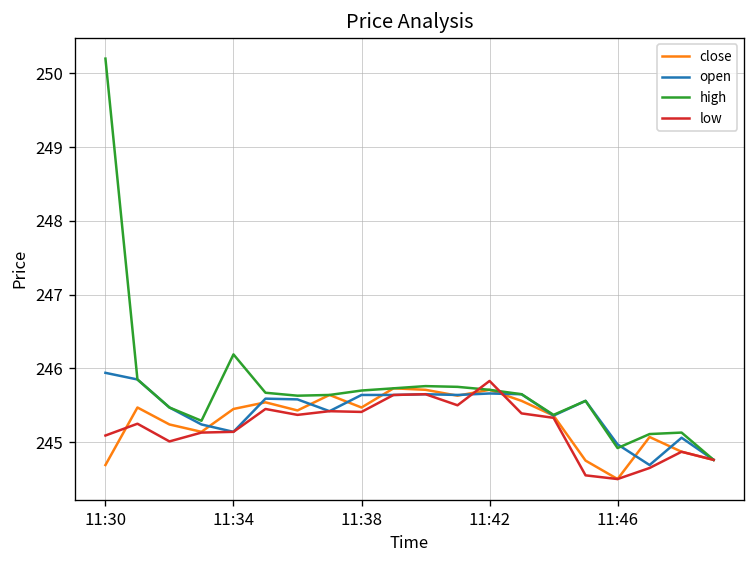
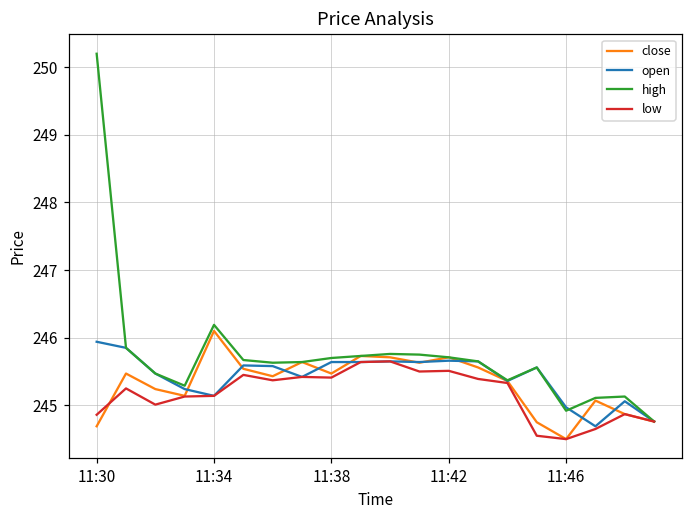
  {
    "close": {
      "11:30": 244.7,
-     "11:34": 245.5,
+     "11:34": 246.1,
      "11:38": 245.5
    },
    "open": {
      "11:30": 245.9,
      "11:38": 245.6,
      "11:42": 245.7,
      "11:46": 245.0
    },
    "high": {
      "11:30": 250.2,
      "11:34": 246.2,
      "11:38": 245.7,
      "11:46": 244.9
    },
    "low": {
-     "11:30": 245.1,
+     "11:30": 244.9,
      "11:38": 245.4,
-     "11:42": 245.8
+     "11:42": 245.5
    }
  }
